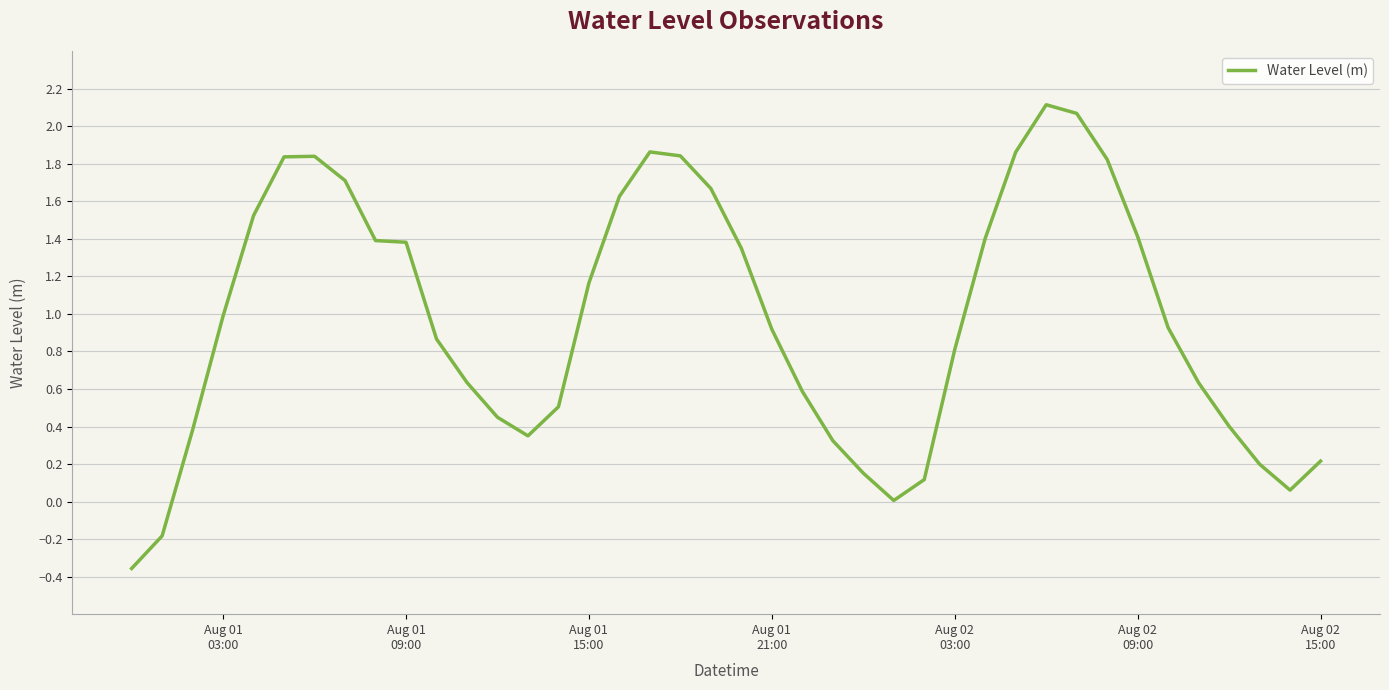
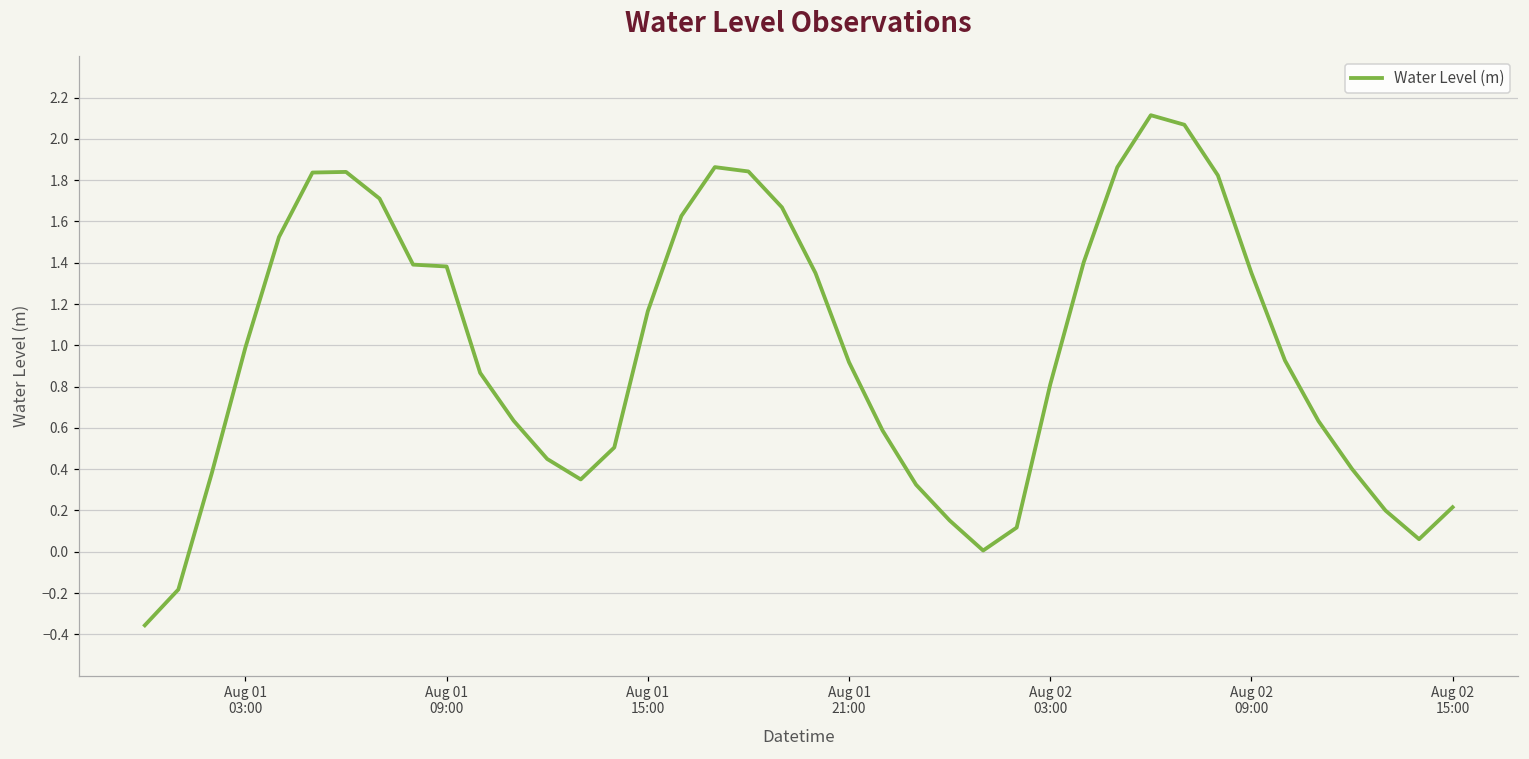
  {
    "Aug 01 03:00": 0.99,
    "Aug 01 09:00": 1.38,
    "Aug 01 15:00": 1.17,
    "Aug 01 21:00": 0.92,
    "Aug 02 03:00": 0.81,
-   "Aug 02 09:00": 1.41,
+   "Aug 02 09:00": 1.35,
    "Aug 02 15:00": 0.22
  }
